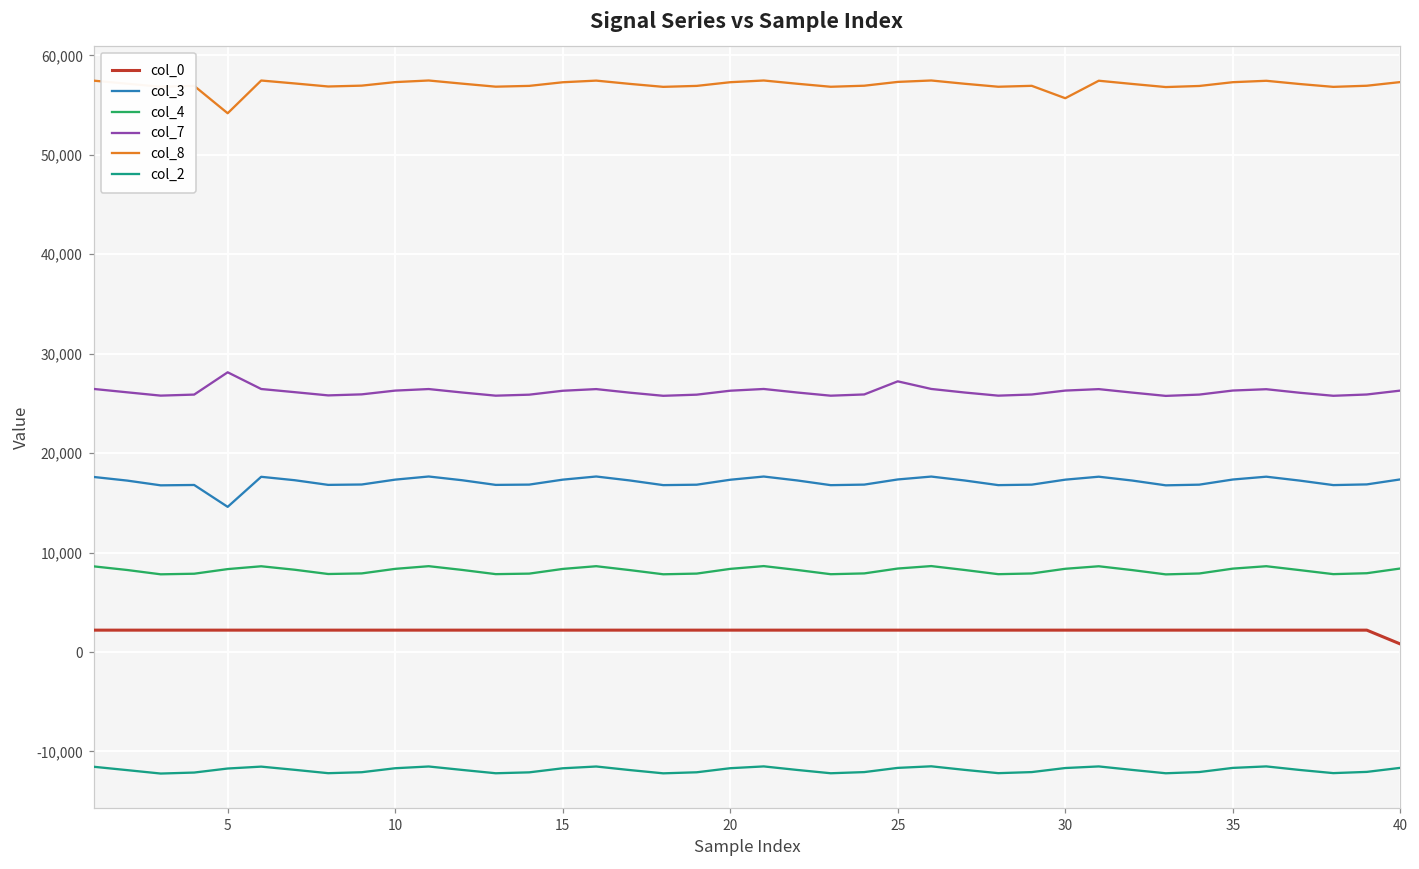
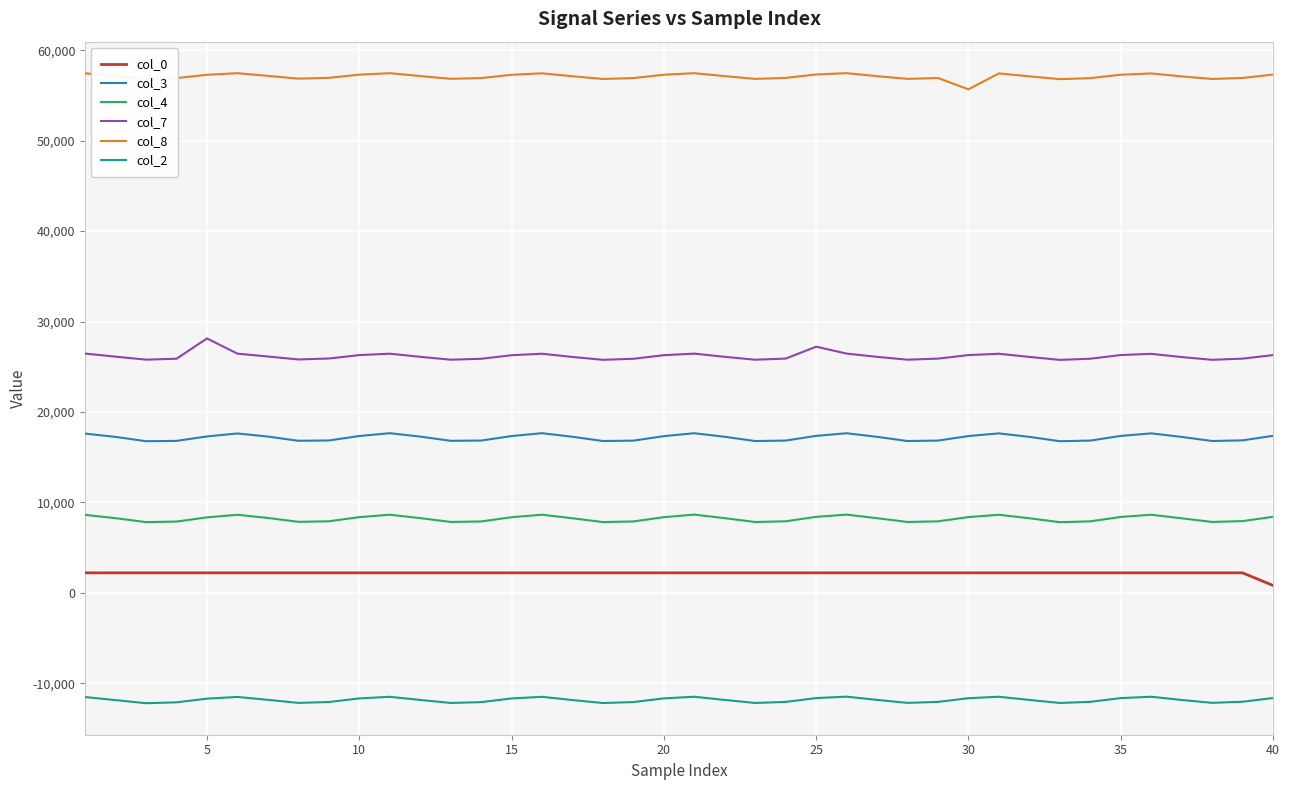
  {
    "col_0": {
      "5": "2,000",
      "10": "2,000",
      "15": "2,000",
      "20": "2,000",
      "25": "2,000",
      "30": "2,000",
      "35": "2,000",
      "40": "1,000"
    },
    "col_3": {
-     "5": "15,000",
+     "5": "17,000",
      "10": "17,000",
      "15": "17,000",
      "20": "17,000",
      "25": "17,000",
      "30": "17,000",
      "35": "17,000",
      "40": "17,000"
    },
    "col_7": {
      "5": "28,000",
      "10": "26,000",
      "15": "26,000",
      "20": "26,000",
      "25": "27,000",
      "30": "26,000",
      "35": "26,000",
      "40": "26,000"
    },
    "col_8": {
-     "5": "54,000",
+     "5": "57,000",
      "10": "57,000",
      "15": "57,000",
      "20": "57,000",
      "25": "57,000",
      "30": "56,000",
      "35": "57,000",
      "40": "57,000"
    }
  }
